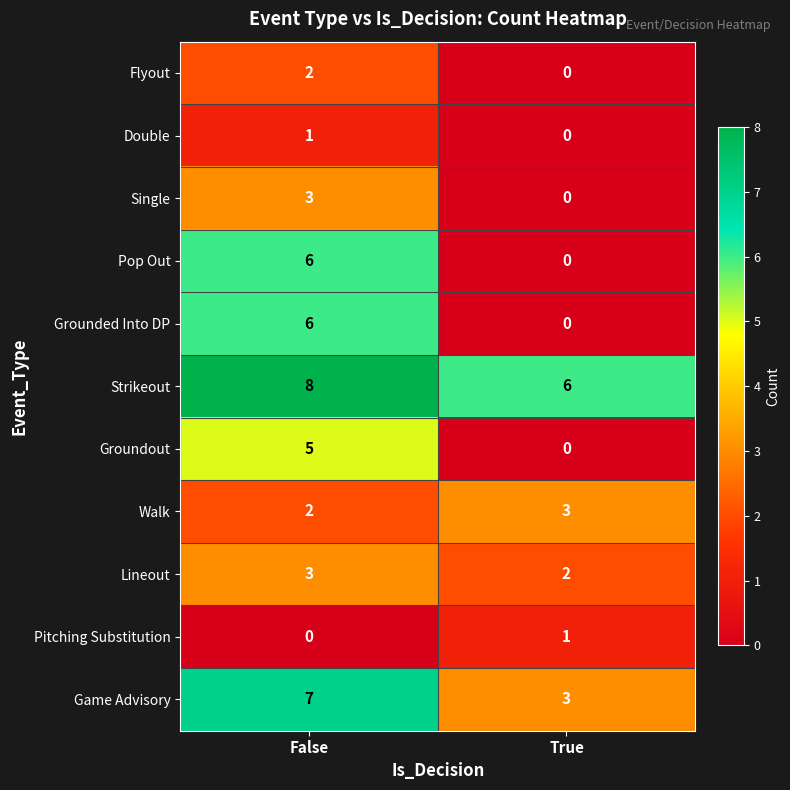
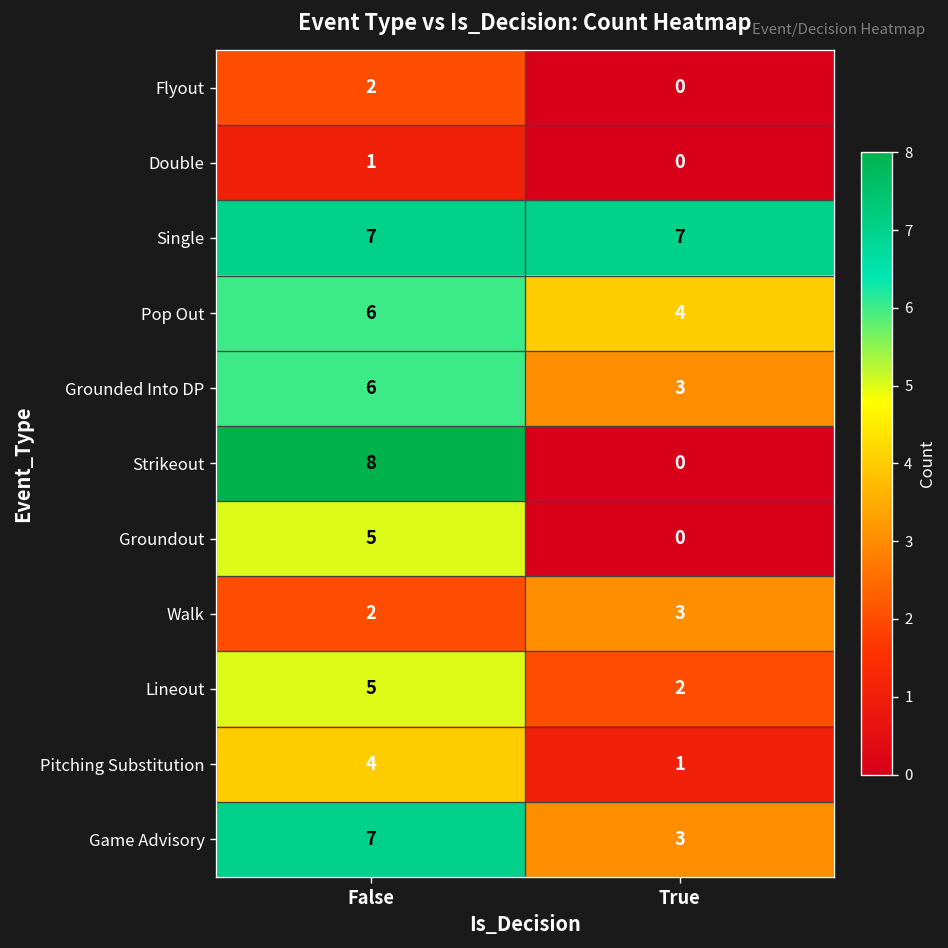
  {
    "Flyout": {
      "False": 2,
      "True": 0
    },
    "Double": {
      "False": 1,
      "True": 0
    },
    "Single": {
-     "False": 3,
-     "True": 0
+     "False": 7,
+     "True": 7
    },
    "Pop Out": {
      "False": 6,
-     "True": 0
+     "True": 4
    },
    "Grounded Into DP": {
      "False": 6,
-     "True": 0
+     "True": 3
    },
    "Strikeout": {
      "False": 8,
-     "True": 6
+     "True": 0
    },
    "Groundout": {
      "False": 5,
      "True": 0
    },
    "Walk": {
      "False": 2,
      "True": 3
    },
    "Lineout": {
-     "False": 3,
+     "False": 5,
      "True": 2
    },
    "Pitching Substitution": {
-     "False": 0,
+     "False": 4,
      "True": 1
    },
    "Game Advisory": {
      "False": 7,
      "True": 3
    }
  }
